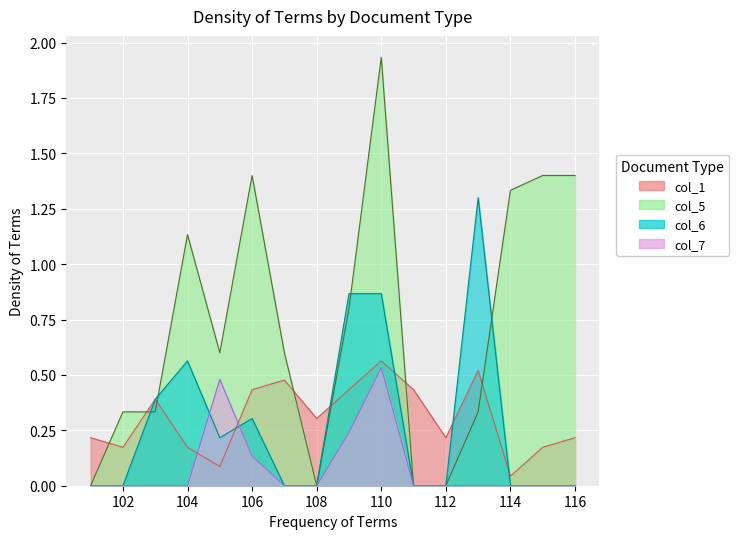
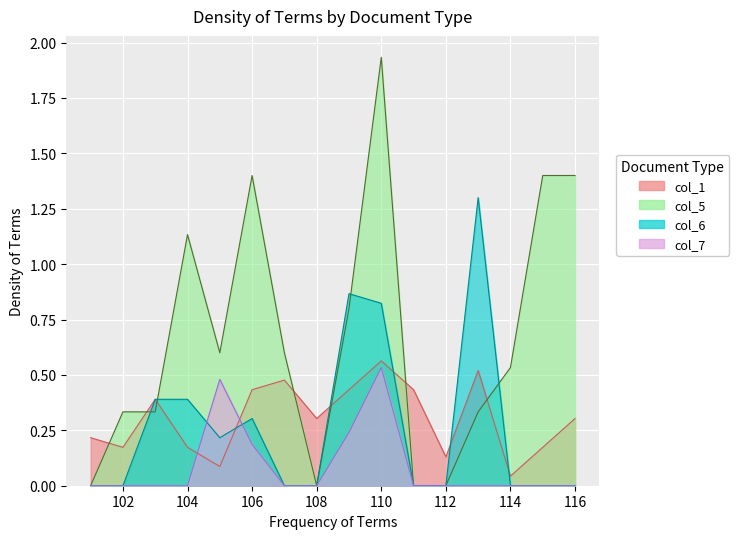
  {
    "col_1": {
      "102": 0.17,
      "104": 0.17,
      "106": 0.43,
      "108": 0.30,
      "110": 0.56,
-     "112": 0.22,
+     "112": 0.13,
      "114": 0.04,
-     "116": 0.22
+     "116": 0.30
    },
    "col_5": {
      "102": 0.33,
      "104": 1.13,
      "106": 1.40,
      "110": 1.93,
-     "114": 1.33,
+     "114": 0.53,
      "116": 1.40
    },
    "col_6": {
-     "104": 0.56,
+     "104": 0.39,
      "106": 0.30,
-     "110": 0.87
+     "110": 0.82
    },
    "col_7": {
      "104": 0.00,
-     "106": 0.13,
+     "106": 0.19,
      "110": 0.53
    }
  }
